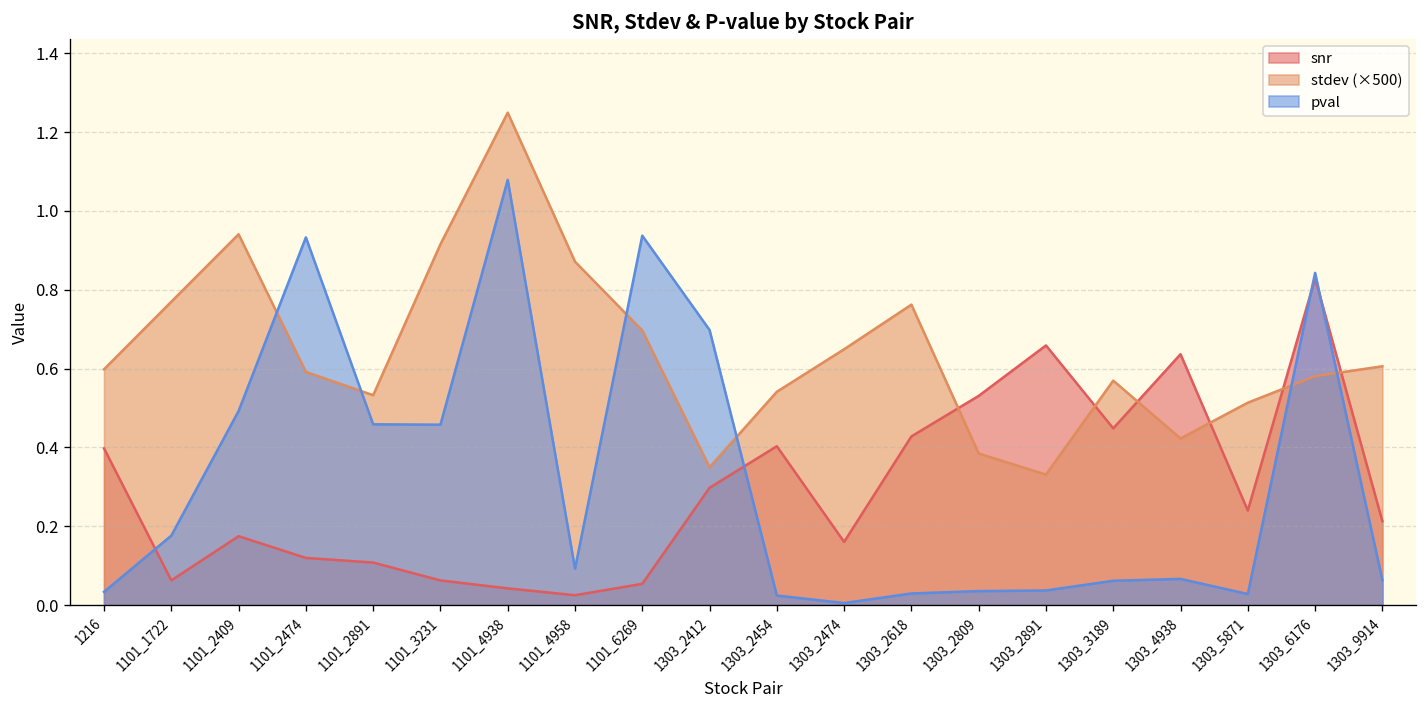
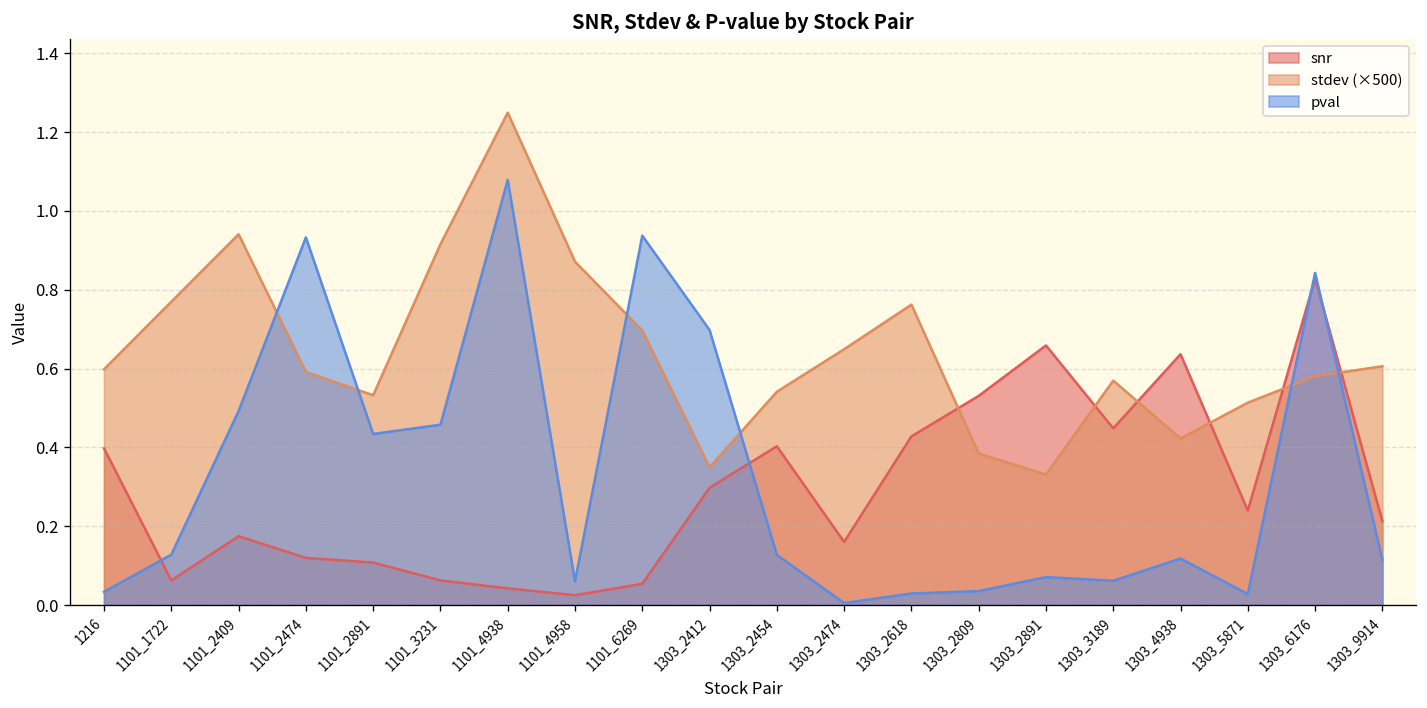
  {
    "pval": {
      "1216": 0.03,
-     "1101_1722": 0.18,
+     "1101_1722": 0.13,
      "1101_2409": 0.49,
      "1101_2474": 0.93,
-     "1101_2891": 0.46,
+     "1101_2891": 0.43,
      "1101_3231": 0.46,
      "1101_4938": 1.08,
-     "1101_4958": 0.09,
+     "1101_4958": 0.06,
      "1101_6269": 0.94,
      "1303_2412": 0.70,
-     "1303_2454": 0.02,
+     "1303_2454": 0.13,
      "1303_2474": 0.01,
      "1303_2618": 0.03,
      "1303_2809": 0.04,
-     "1303_2891": 0.04,
+     "1303_2891": 0.07,
      "1303_3189": 0.06,
-     "1303_4938": 0.07,
+     "1303_4938": 0.12,
      "1303_5871": 0.03,
      "1303_6176": 0.84,
-     "1303_9914": 0.06
+     "1303_9914": 0.12
    }
  }
